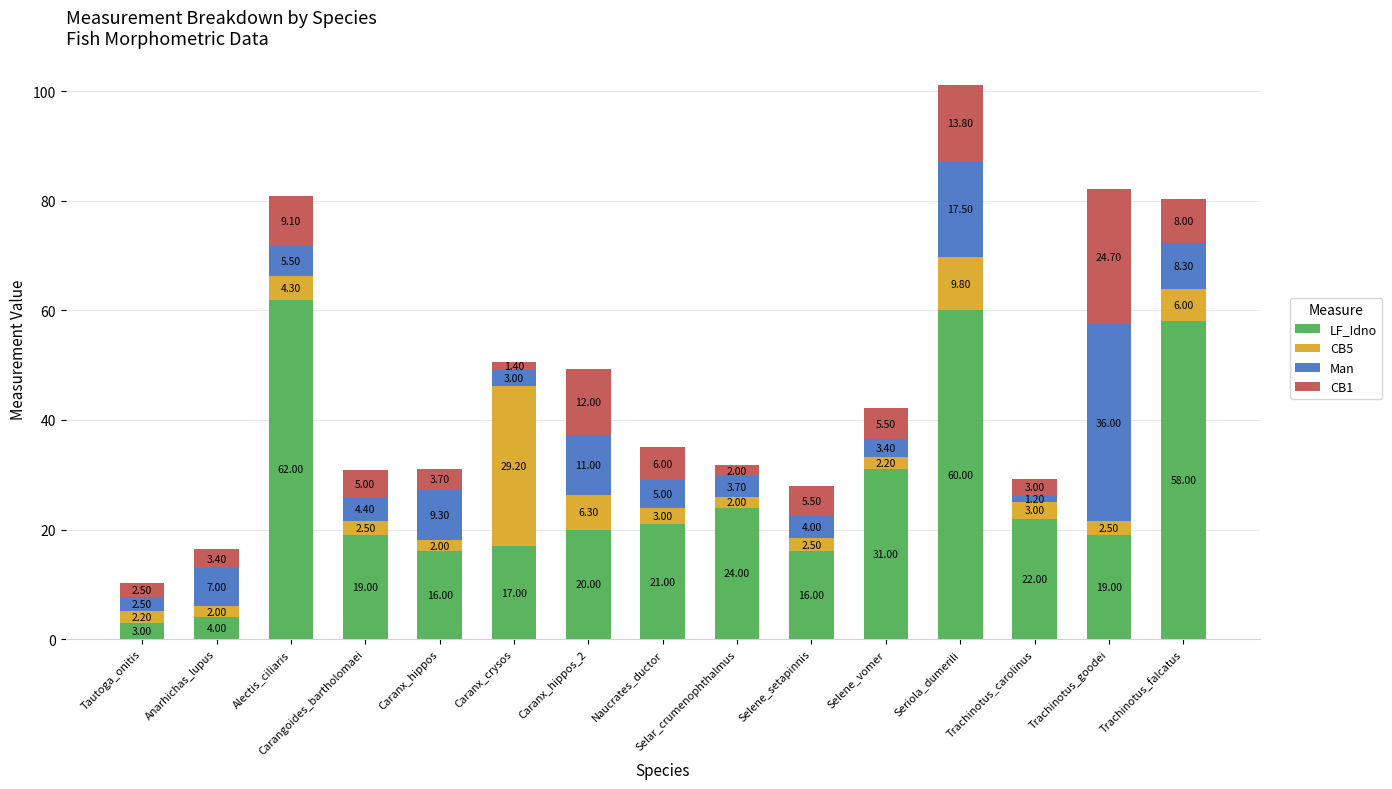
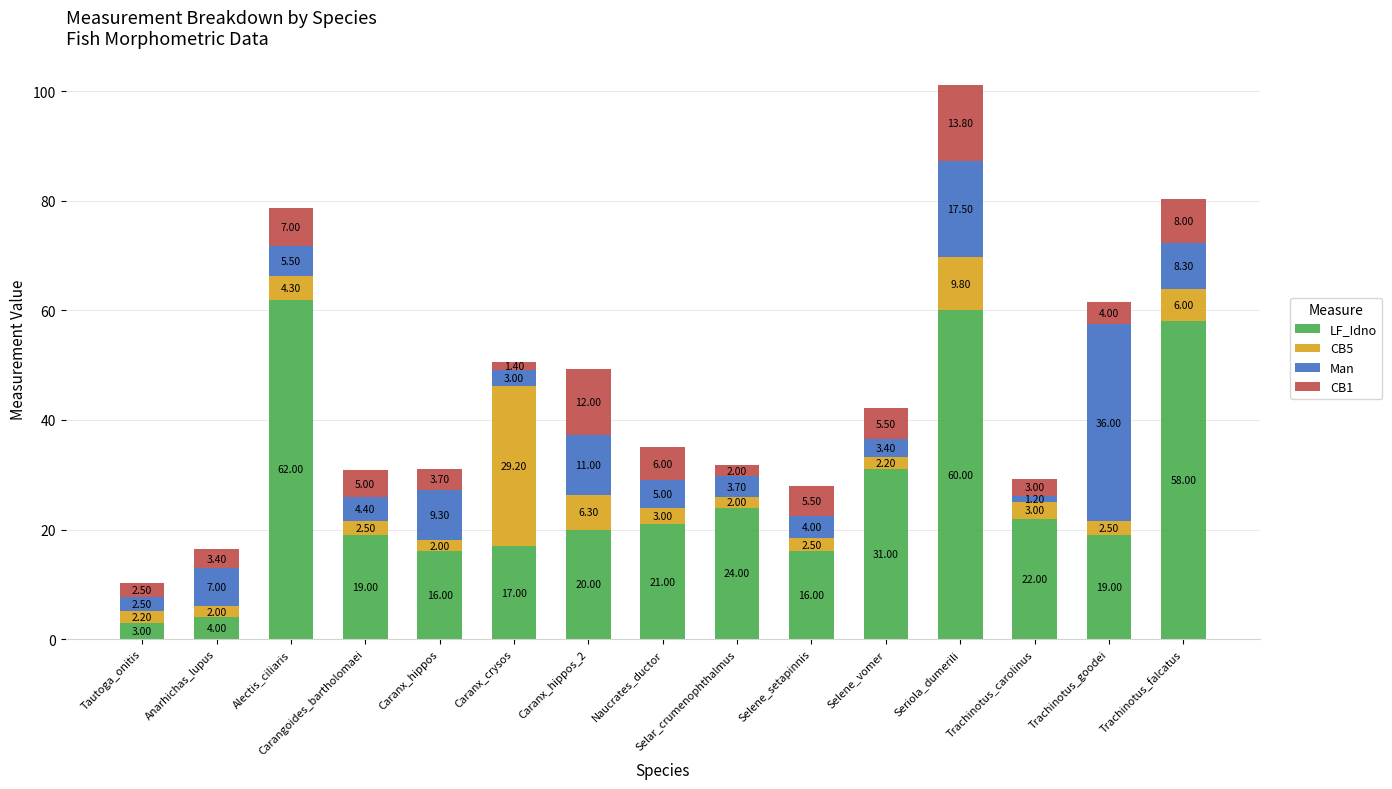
  {
    "LF_Idno": {
      "Tautoga_onitis": 3.00,
      "Anarhichas_lupus": 4.00,
      "Alectis_ciliaris": 62.00,
      "Carangoides_bartholomaei": 19.00,
      "Caranx_hippos": 16.00,
      "Caranx_crysos": 17.00,
      "Caranx_hippos_2": 20.00,
      "Naucrates_ductor": 21.00,
      "Selar_crumenophthalmus": 24.00,
      "Selene_setapinnis": 16.00,
      "Selene_vomer": 31.00,
      "Seriola_dumerili": 60.00,
      "Trachinotus_carolinus": 22.00,
      "Trachinotus_goodei": 19.00,
      "Trachinotus_falcatus": 58.00
    },
    "CB5": {
      "Tautoga_onitis": 2.20,
      "Anarhichas_lupus": 2.00,
      "Alectis_ciliaris": 4.30,
      "Carangoides_bartholomaei": 2.50,
      "Caranx_hippos": 2.00,
      "Caranx_crysos": 29.20,
      "Caranx_hippos_2": 6.30,
      "Naucrates_ductor": 3.00,
      "Selar_crumenophthalmus": 2.00,
      "Selene_setapinnis": 2.50,
      "Selene_vomer": 2.20,
      "Seriola_dumerili": 9.80,
      "Trachinotus_carolinus": 3.00,
      "Trachinotus_goodei": 2.50,
      "Trachinotus_falcatus": 6.00
    },
    "Man": {
      "Tautoga_onitis": 2.50,
      "Anarhichas_lupus": 7.00,
      "Alectis_ciliaris": 5.50,
      "Carangoides_bartholomaei": 4.40,
      "Caranx_hippos": 9.30,
      "Caranx_crysos": 3.00,
      "Caranx_hippos_2": 11.00,
      "Naucrates_ductor": 5.00,
      "Selar_crumenophthalmus": 3.70,
      "Selene_setapinnis": 4.00,
      "Selene_vomer": 3.40,
      "Seriola_dumerili": 17.50,
      "Trachinotus_carolinus": 1.20,
      "Trachinotus_goodei": 36.00,
      "Trachinotus_falcatus": 8.30
    },
    "CB1": {
      "Tautoga_onitis": 2.50,
      "Anarhichas_lupus": 3.40,
-     "Alectis_ciliaris": 9.10,
+     "Alectis_ciliaris": 7.00,
      "Carangoides_bartholomaei": 5.00,
      "Caranx_hippos": 3.70,
      "Caranx_crysos": 1.40,
      "Caranx_hippos_2": 12.00,
      "Naucrates_ductor": 6.00,
      "Selar_crumenophthalmus": 2.00,
      "Selene_setapinnis": 5.50,
      "Selene_vomer": 5.50,
      "Seriola_dumerili": 13.80,
      "Trachinotus_carolinus": 3.00,
-     "Trachinotus_goodei": 24.70,
+     "Trachinotus_goodei": 4.00,
      "Trachinotus_falcatus": 8.00
    }
  }
